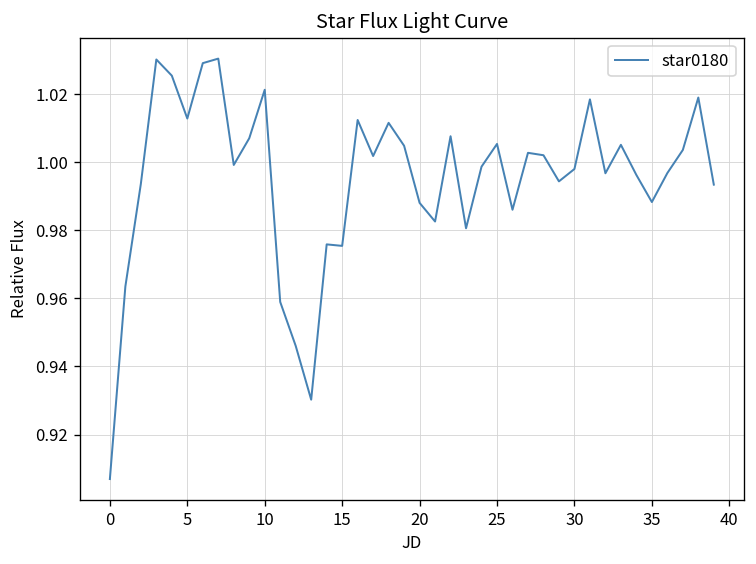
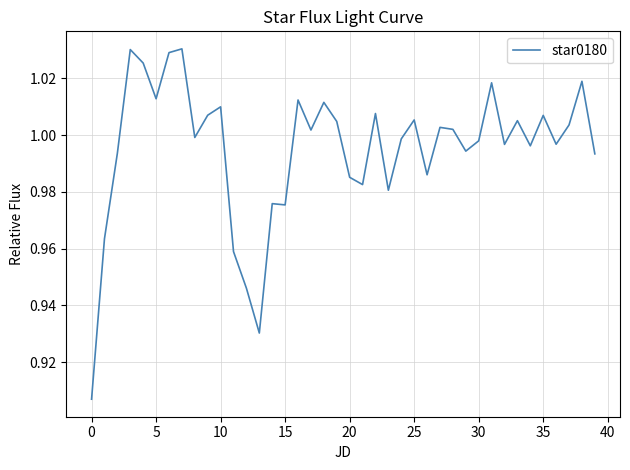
  {
    "0": 0.907,
    "5": 1.013,
-   "10": 1.021,
+   "10": 1.010,
    "15": 0.975,
-   "20": 0.988,
+   "20": 0.985,
    "25": 1.005,
    "30": 0.998,
-   "35": 0.988
+   "35": 1.007
  }
